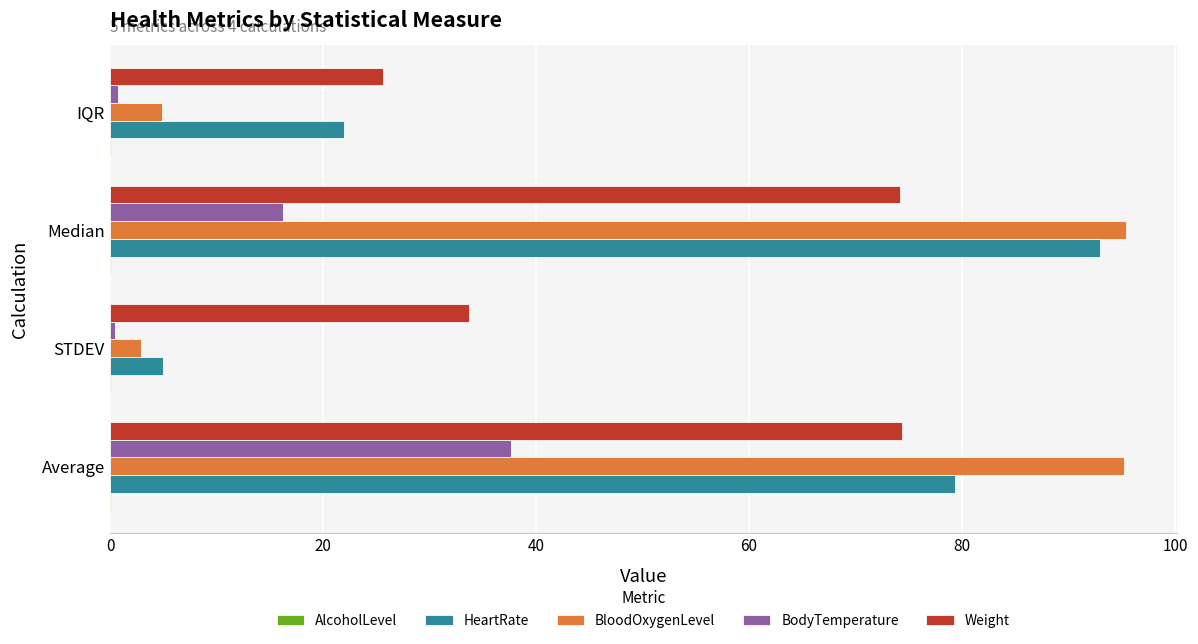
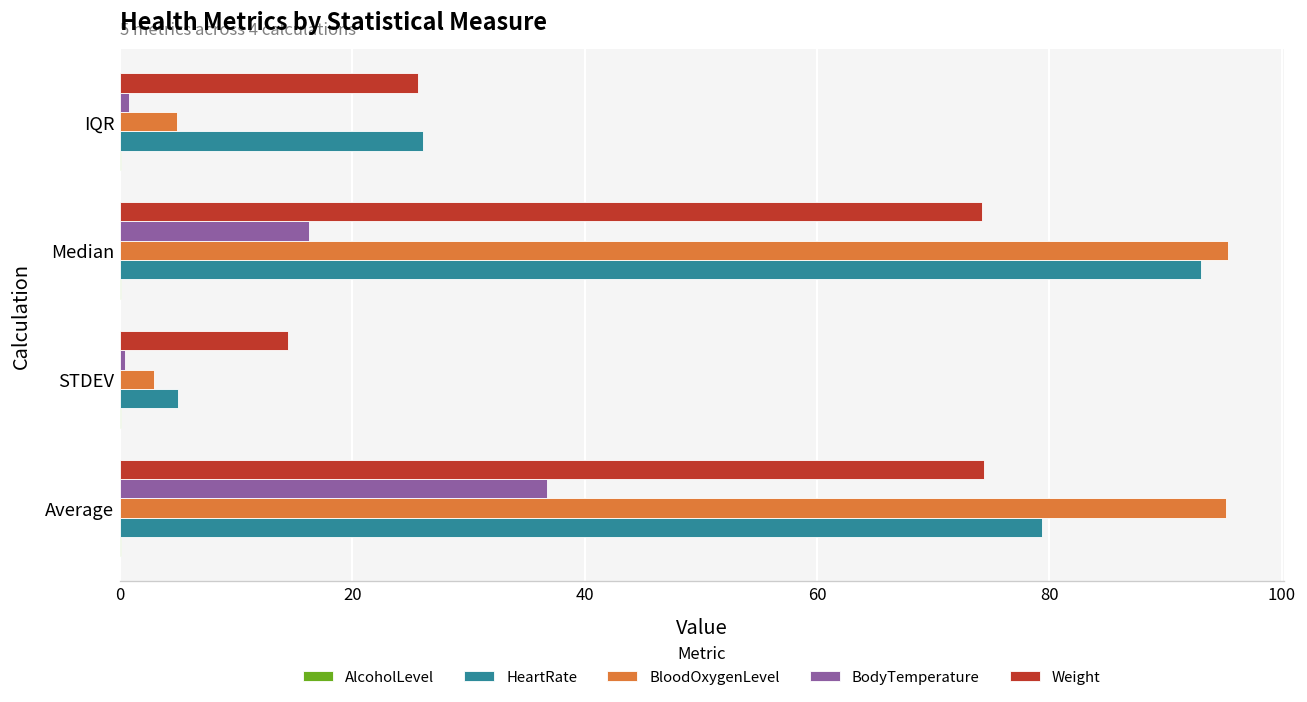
  {
    "HeartRate": {
-     "IQR": 22,
+     "IQR": 26,
      "Median": 93,
      "STDEV": 5,
      "Average": 79
    },
    "BloodOxygenLevel": {
      "IQR": 5,
      "Median": 95,
      "STDEV": 3,
      "Average": 95
    },
    "BodyTemperature": {
      "IQR": 1,
      "Median": 16,
      "STDEV": 0,
-     "Average": 38
+     "Average": 37
    },
    "Weight": {
      "IQR": 26,
      "Median": 74,
-     "STDEV": 34,
+     "STDEV": 14,
      "Average": 74
    }
  }
